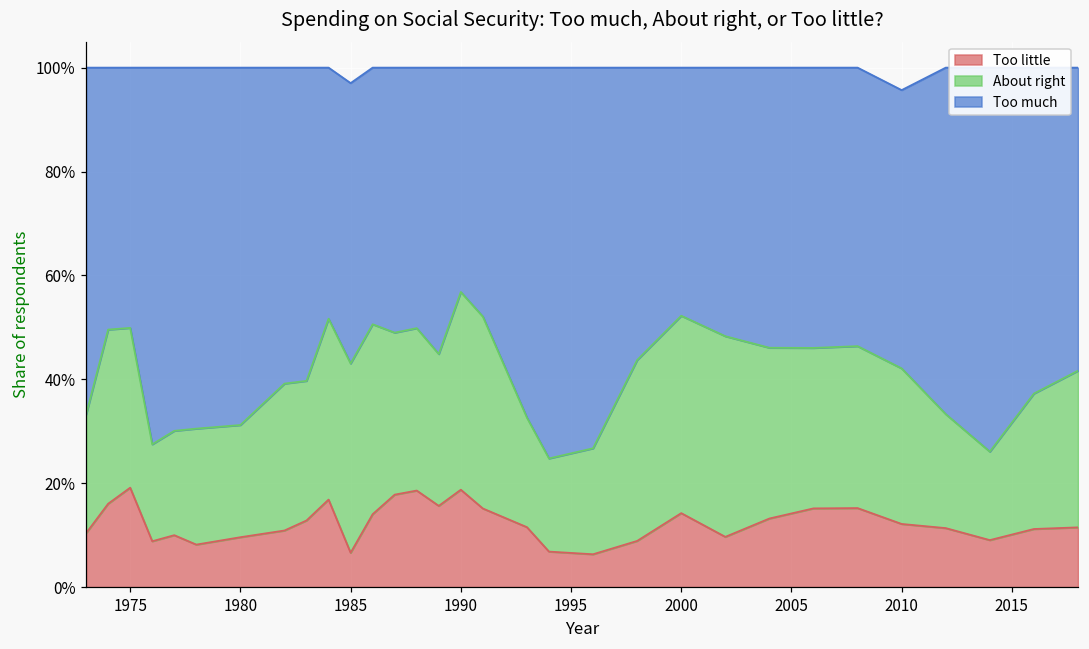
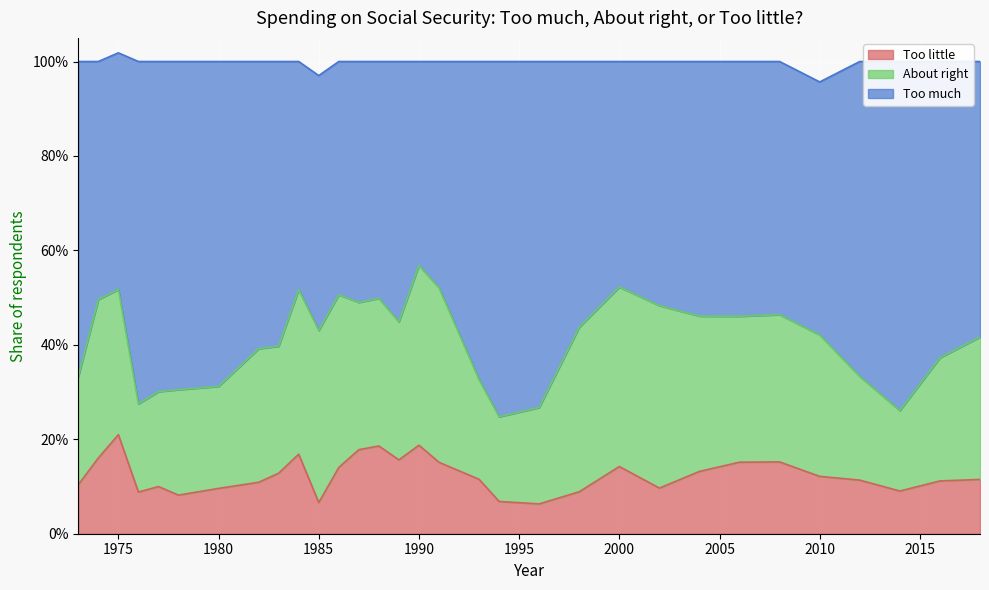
  {
    "Too little": {
-     "1975": "19%",
+     "1975": "21%",
      "1980": "10%",
      "1985": "7%",
      "1990": "19%",
      "2000": "14%",
      "2010": "12%"
    },
    "About right": {
      "1975": "31%",
      "1980": "22%",
      "1985": "36%",
      "1990": "38%",
      "2000": "38%",
      "2010": "30%"
    },
    "Too much": {
      "1975": "50%",
      "1980": "69%",
      "1985": "54%",
      "1990": "43%",
      "2000": "48%",
      "2010": "54%"
    }
  }
